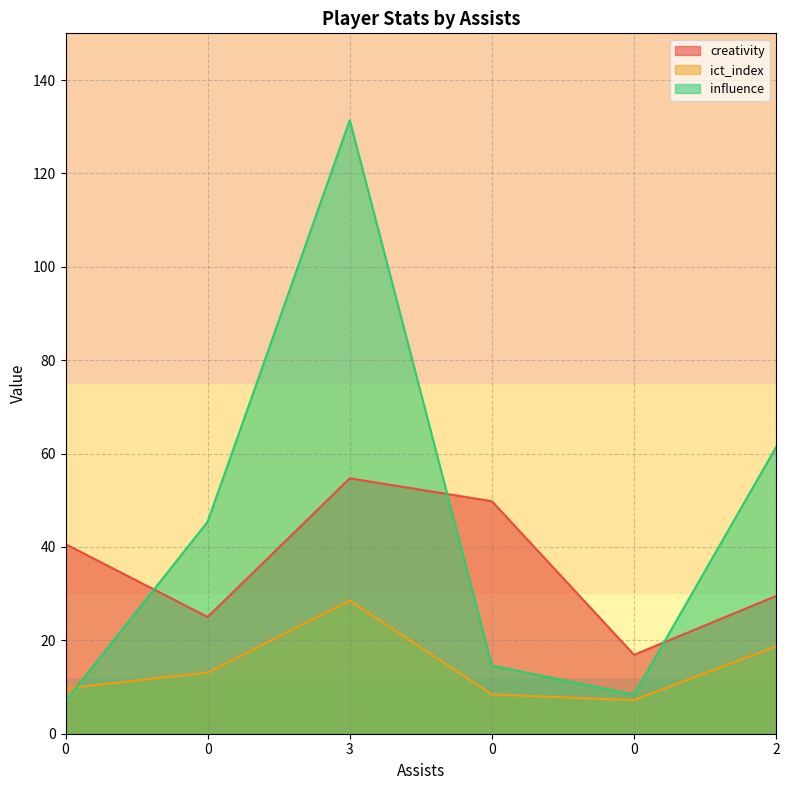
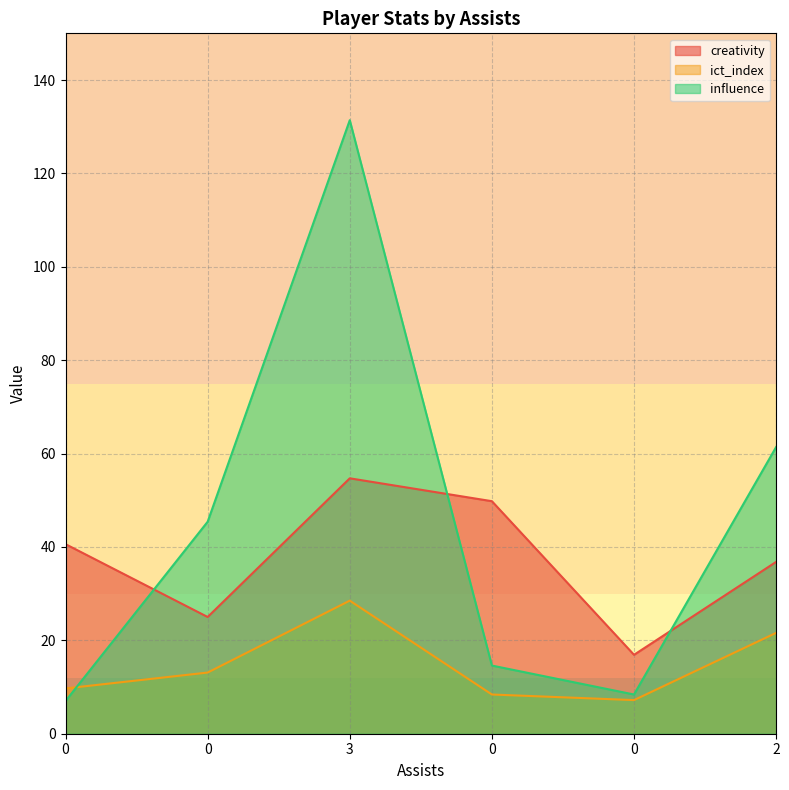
  {
    "creativity": {
      "3": 55,
-     "2": 30
+     "2": 37
    },
    "ict_index": {
      "3": 29,
-     "2": 19
+     "2": 22
    },
    "influence": {
      "3": 131,
      "2": 61
    }
  }
